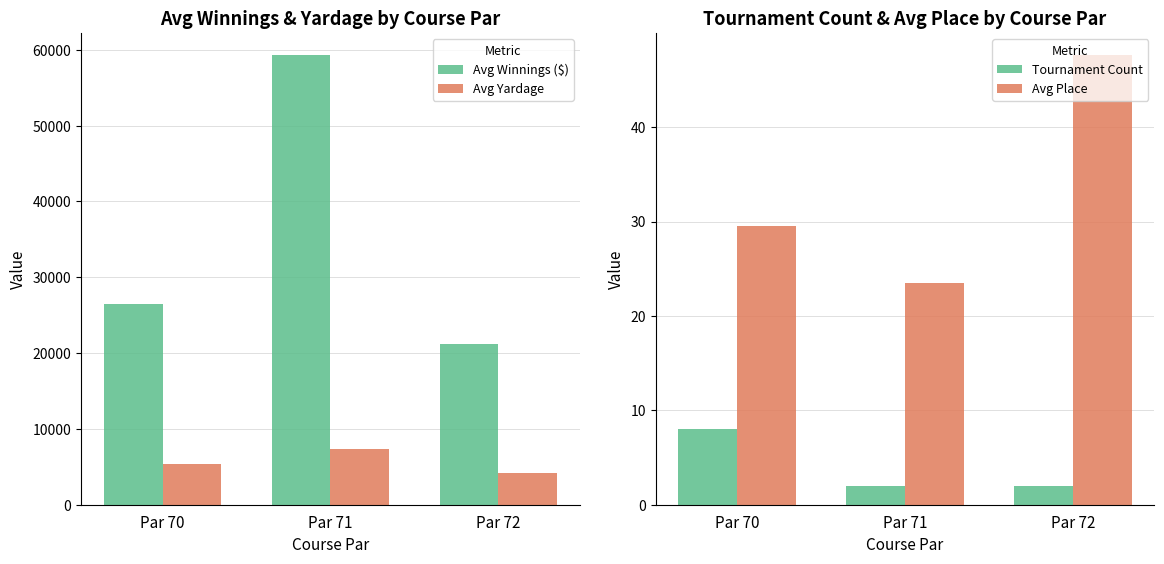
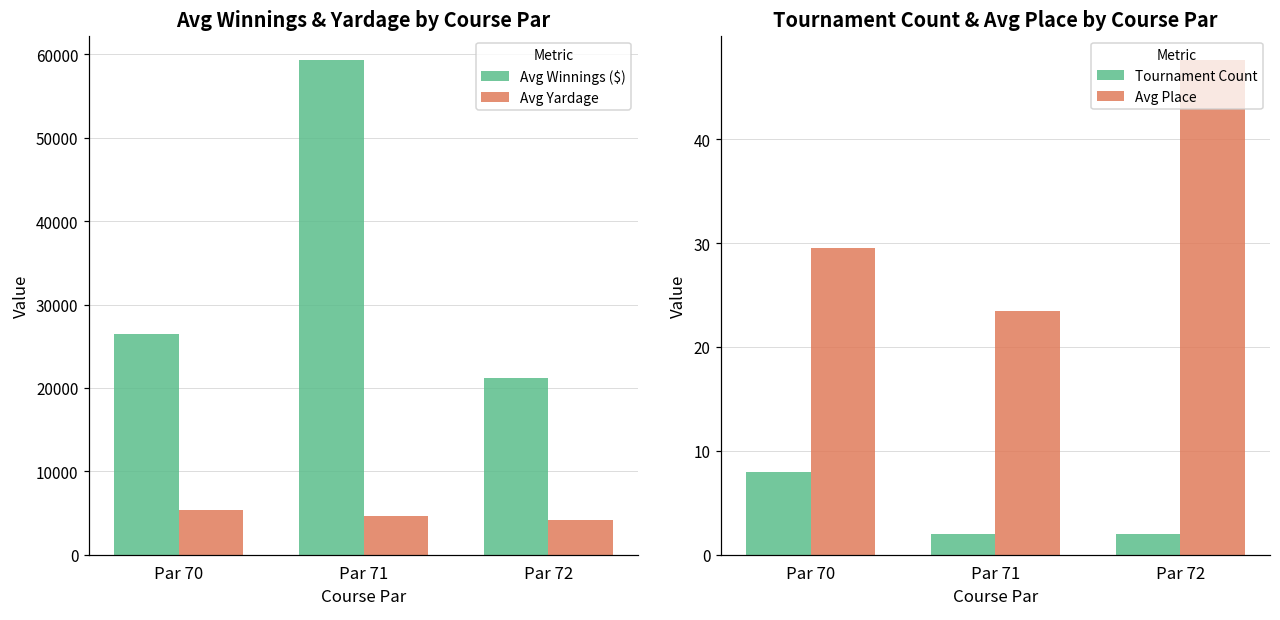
  {
    "Avg Winnings & Yardage by Course Par": {
      "Avg Winnings ($)": {
        "Par 70": 26000,
        "Par 71": 59000,
        "Par 72": 21000
      },
      "Avg Yardage": {
        "Par 70": 5000,
-       "Par 71": 7000,
+       "Par 71": 5000,
        "Par 72": 4000
      }
    },
    "Tournament Count & Avg Place by Course Par": {
      "Tournament Count": {
        "Par 70": 8,
        "Par 71": 2,
        "Par 72": 2
      },
      "Avg Place": {
        "Par 70": 30,
        "Par 71": 24
      }
    }
  }
